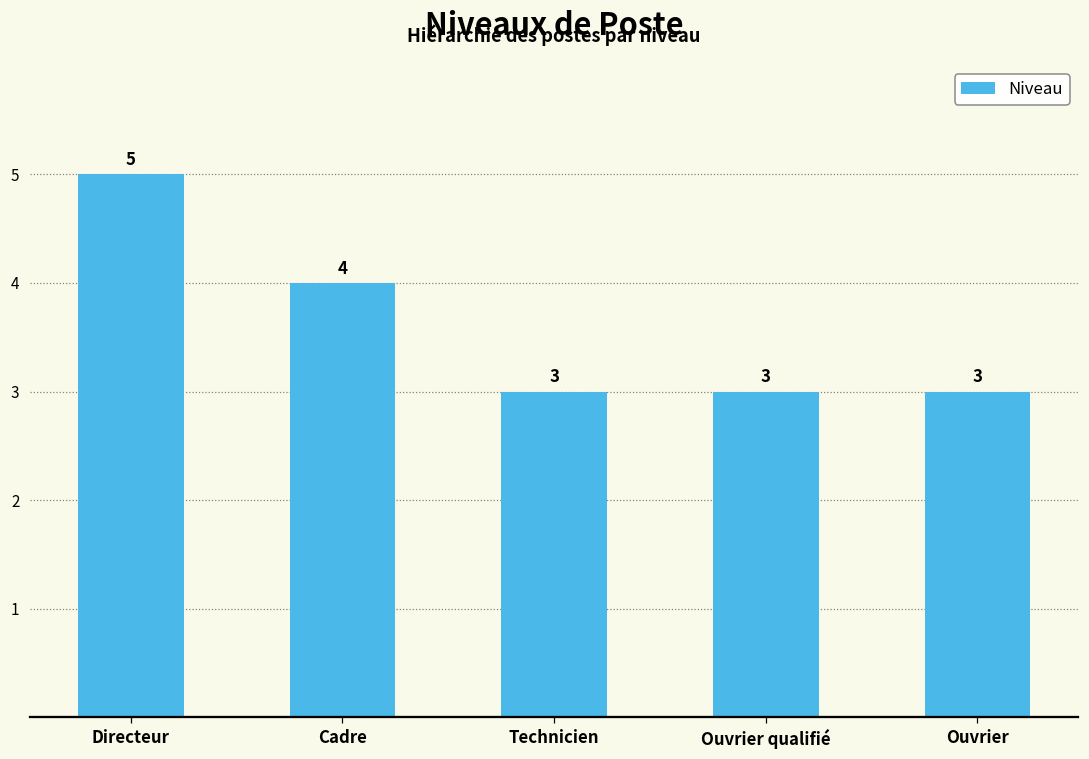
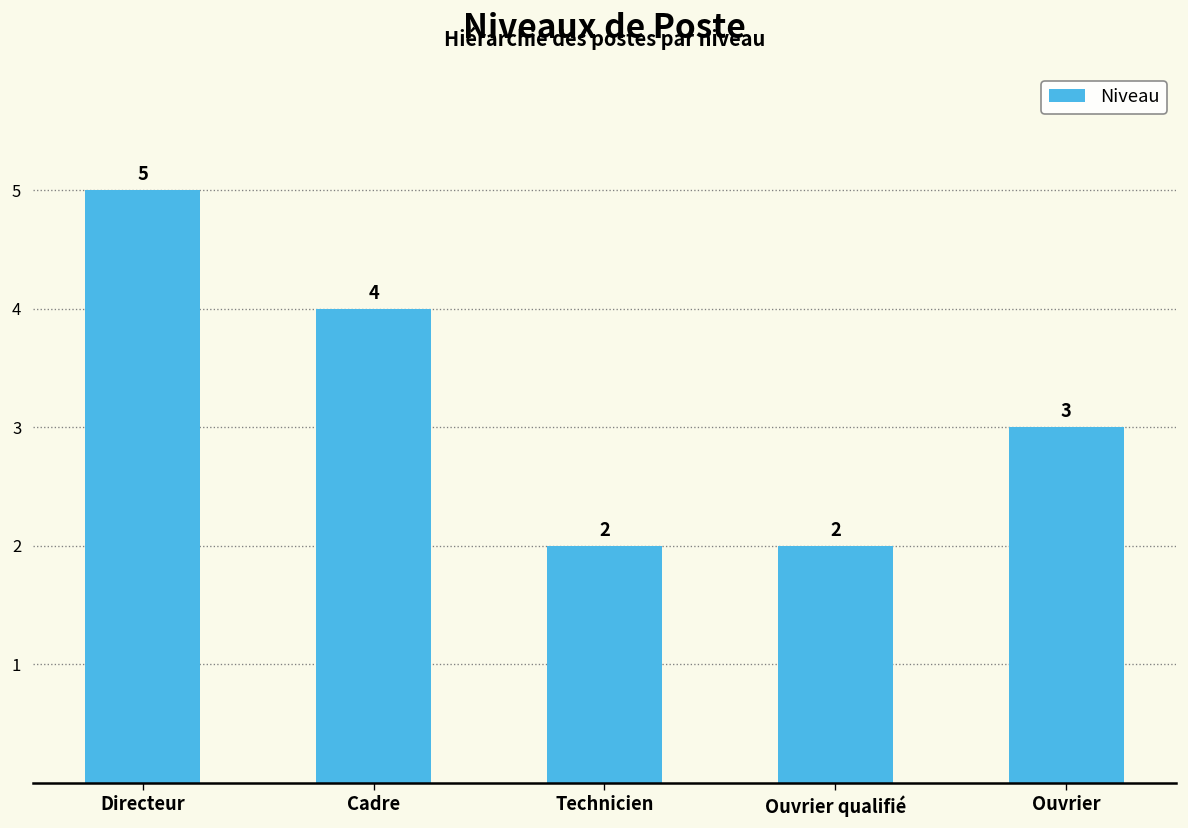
  {
    "Directeur": 5,
    "Cadre": 4,
-   "Technicien": 3,
-   "Ouvrier qualifié": 3,
+   "Technicien": 2,
+   "Ouvrier qualifié": 2,
    "Ouvrier": 3
  }
